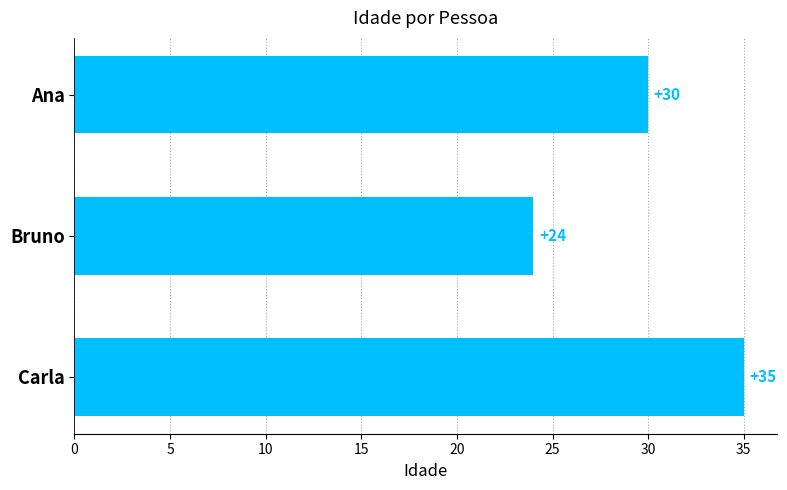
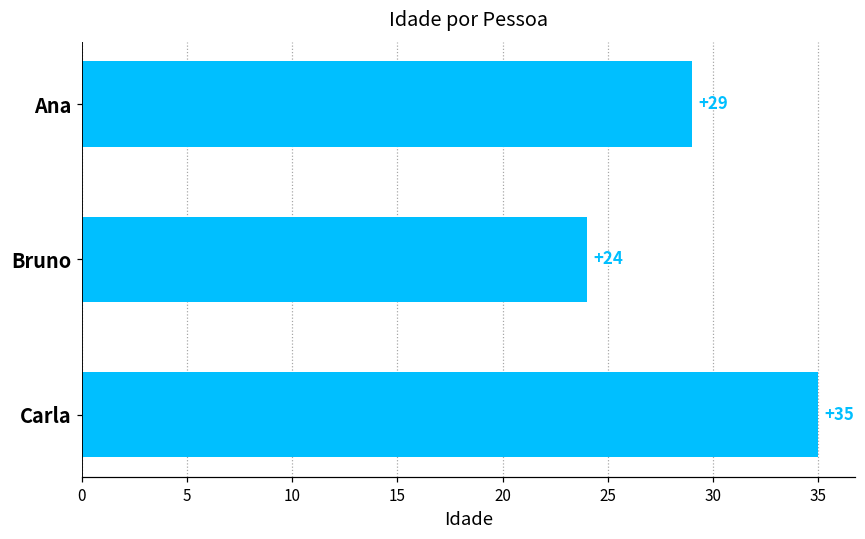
  {
-   "Ana": "+30",
+   "Ana": "+29",
    "Bruno": "+24",
    "Carla": "+35"
  }
